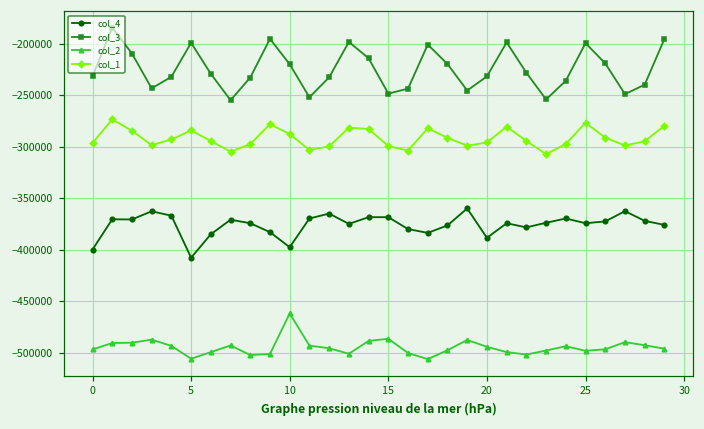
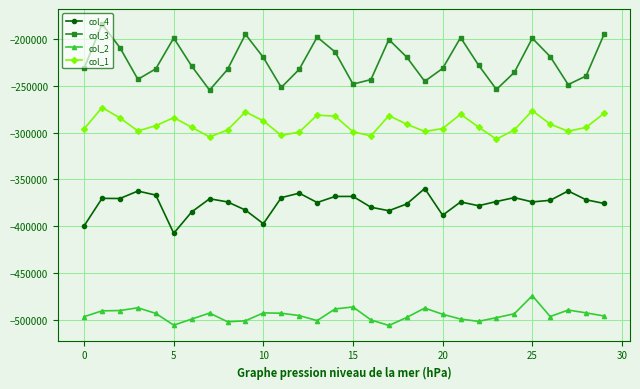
  {
    "col_4": {
      "0": -400000,
      "5": -410000,
      "10": -400000,
      "15": -370000,
      "20": -390000,
      "25": -370000
    },
    "col_3": {
      "0": -230000,
      "5": -200000,
      "10": -220000,
      "15": -250000,
      "20": -230000,
      "25": -200000
    },
    "col_2": {
      "0": -500000,
      "5": -510000,
-     "10": -460000,
+     "10": -490000,
      "15": -490000,
      "20": -490000,
-     "25": -500000
+     "25": -470000
    },
    "col_1": {
      "0": -300000,
      "5": -280000,
      "10": -290000,
      "15": -300000,
      "20": -300000,
      "25": -280000
    }
  }
